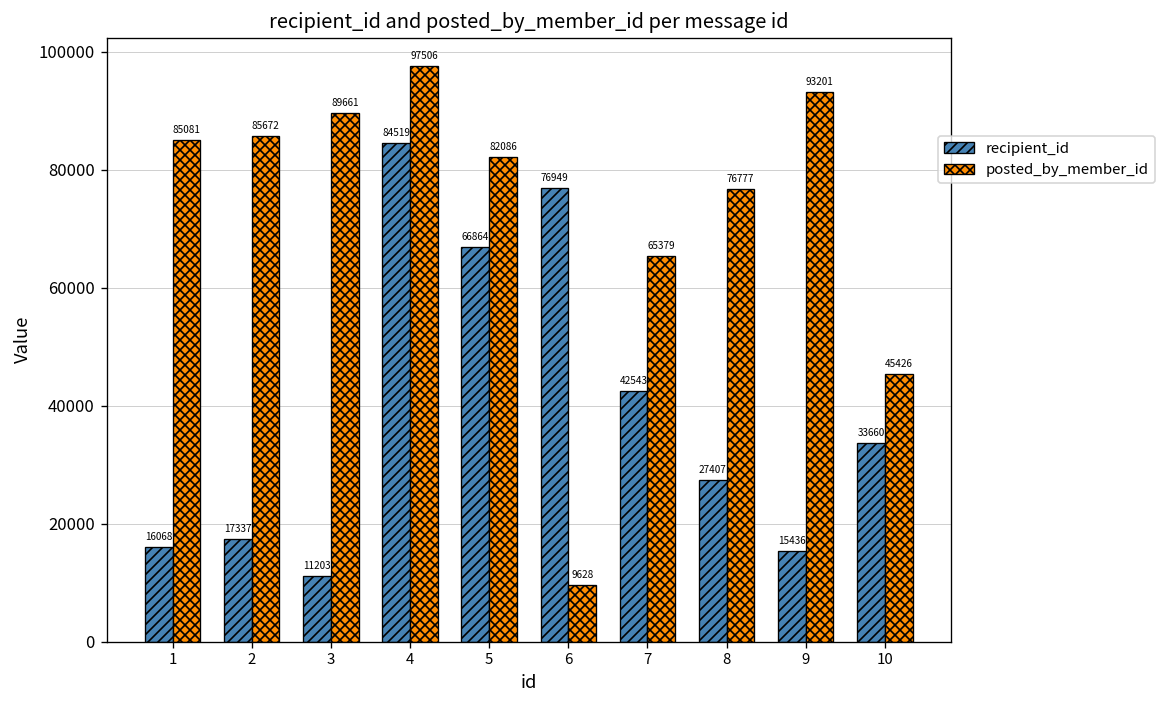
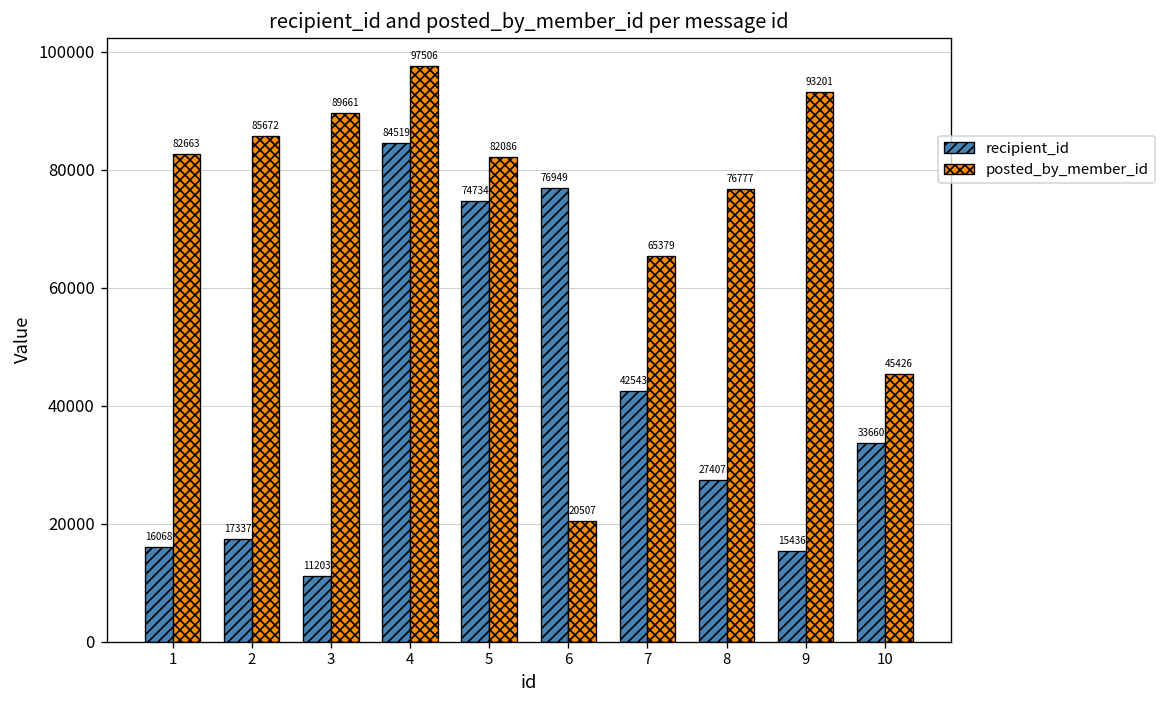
  {
    "recipient_id": {
      "1": 16068,
      "2": 17337,
      "3": 11203,
      "4": 84519,
-     "5": 66864,
+     "5": 74734,
      "6": 76949,
      "7": 42543,
      "8": 27407,
      "9": 15436,
      "10": 33660
    },
    "posted_by_member_id": {
-     "1": 85081,
+     "1": 82663,
      "2": 85672,
      "3": 89661,
      "4": 97506,
      "5": 82086,
-     "6": 9628,
+     "6": 20507,
      "7": 65379,
      "8": 76777,
      "9": 93201,
      "10": 45426
    }
  }
